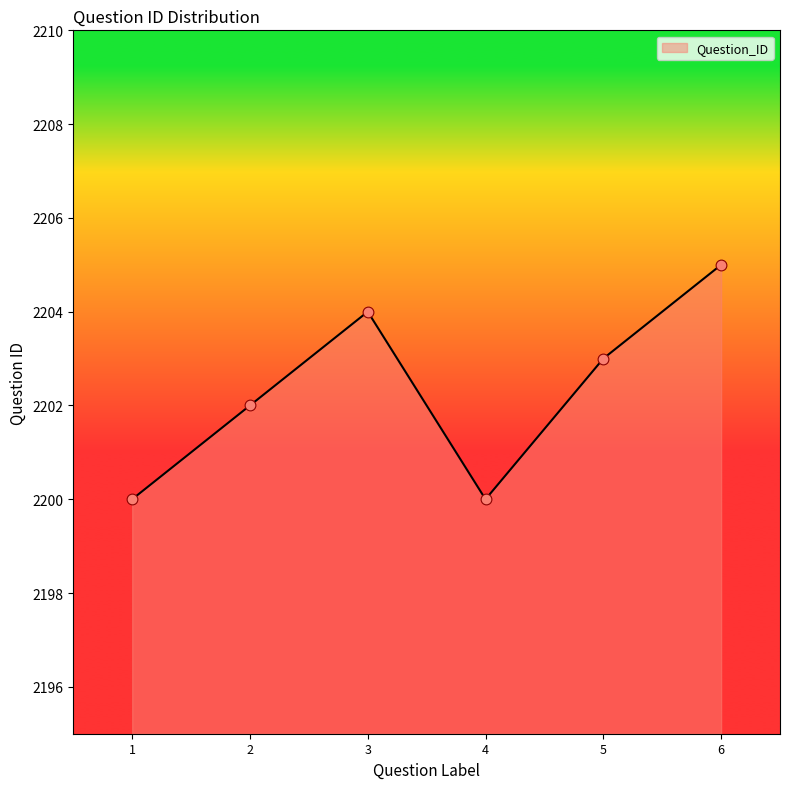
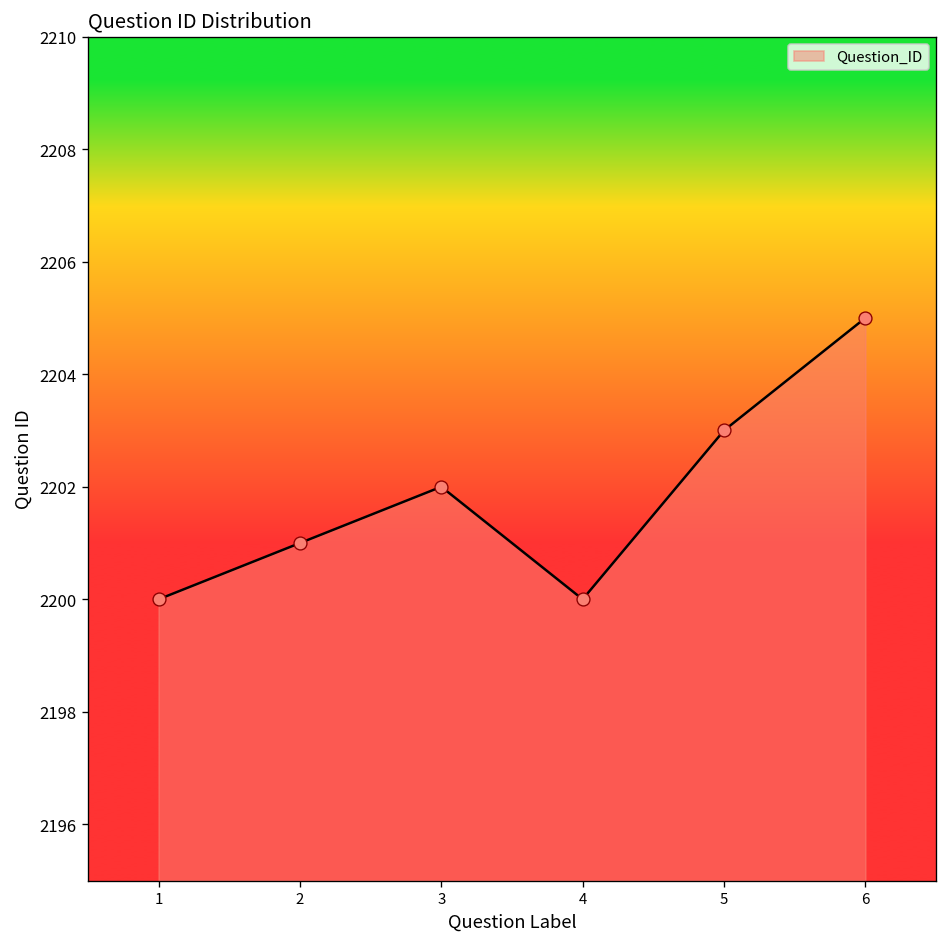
  {
    "1": 2200,
-   "2": 2202,
-   "3": 2204,
+   "2": 2201,
+   "3": 2202,
    "4": 2200,
    "5": 2203,
    "6": 2205
  }
